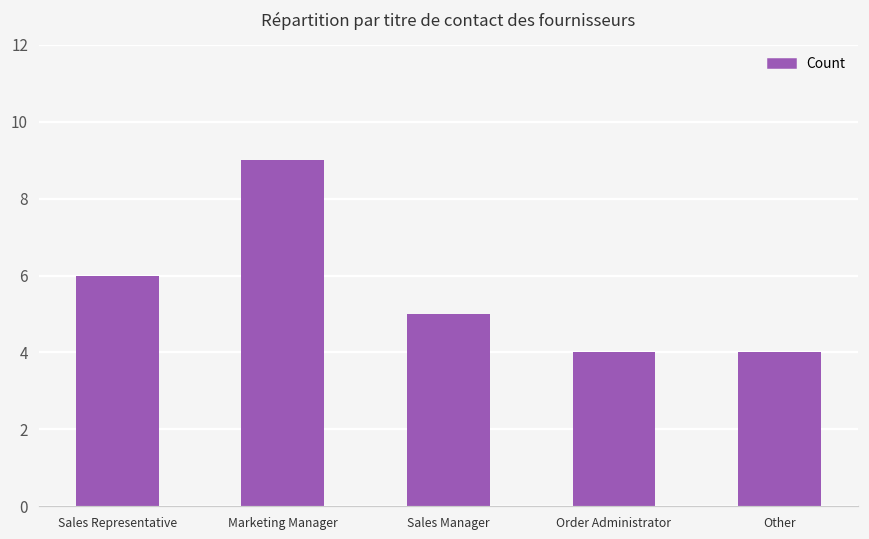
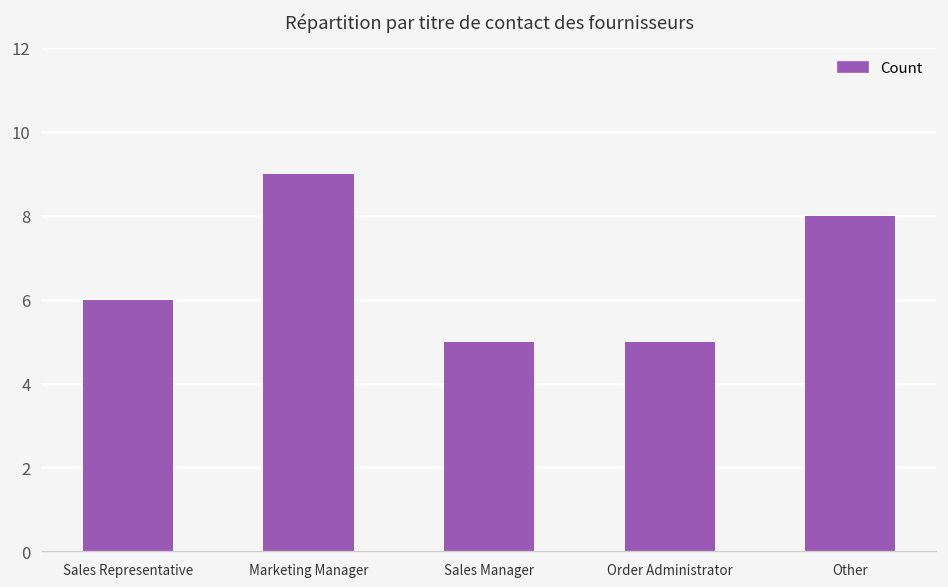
  {
    "Sales Representative": 6,
    "Marketing Manager": 9,
    "Sales Manager": 5,
-   "Order Administrator": 4,
-   "Other": 4
+   "Order Administrator": 5,
+   "Other": 8
  }
